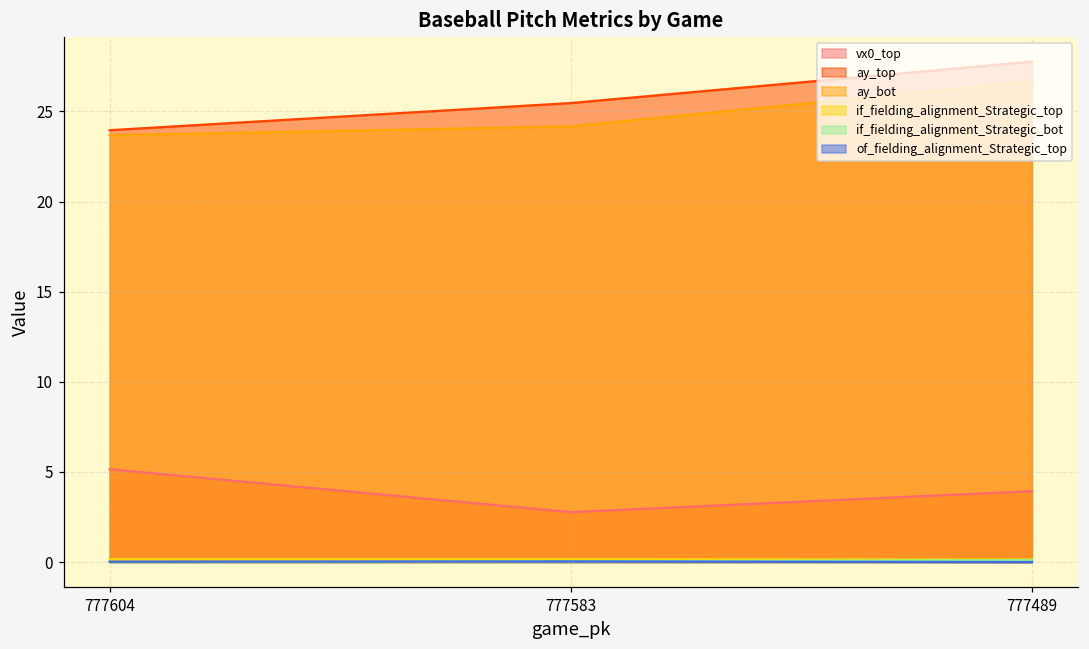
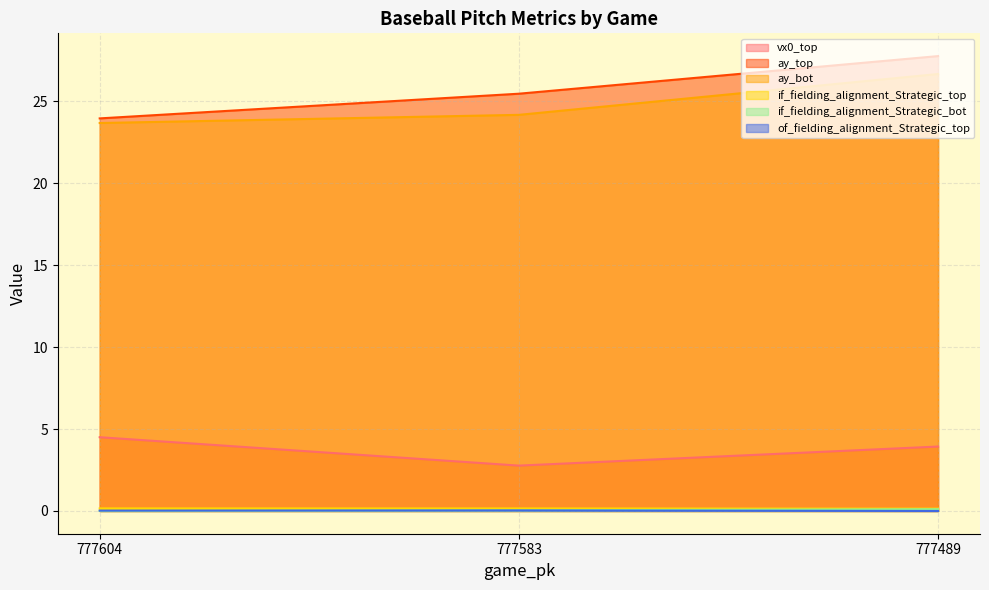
  {
    "vx0_top": {
-     "777604": 5.1,
+     "777604": 4.5,
      "777583": 2.8,
      "777489": 3.9
    },
    "ay_top": {
      "777604": 24.0,
      "777583": 25.5
    }
  }
